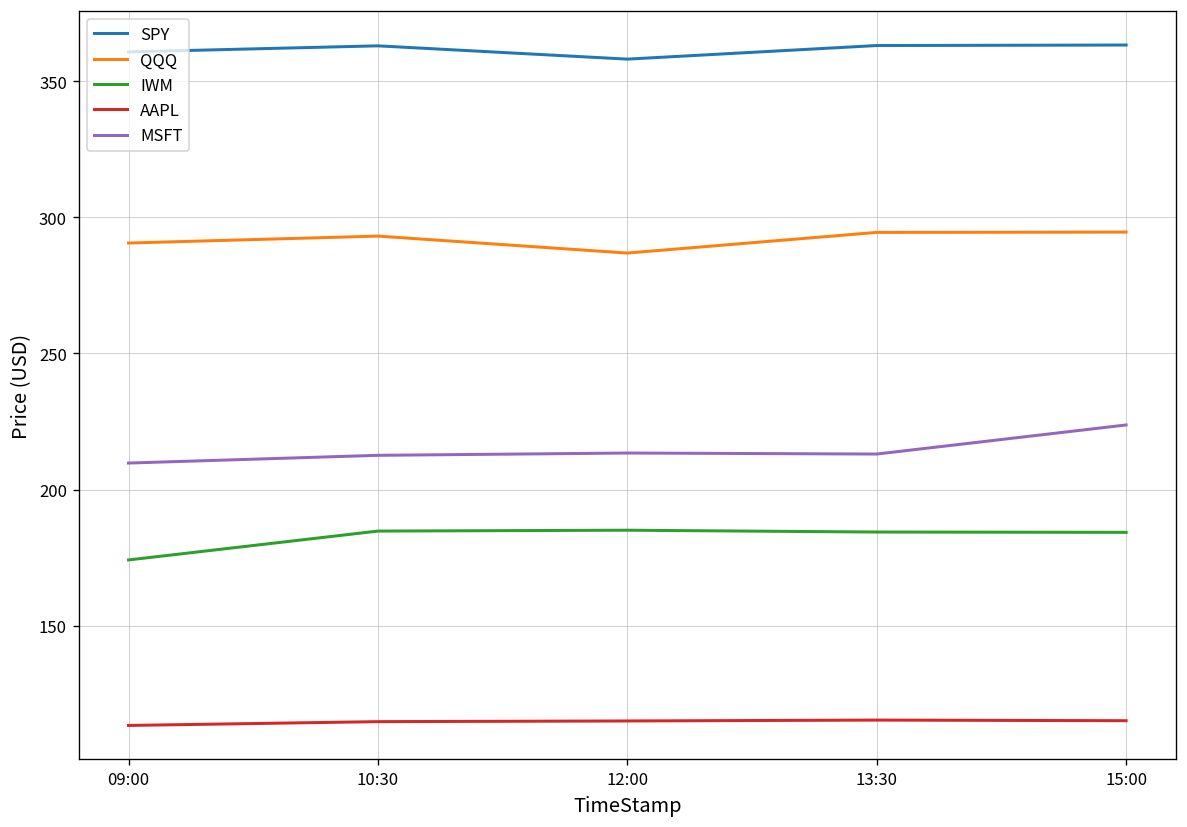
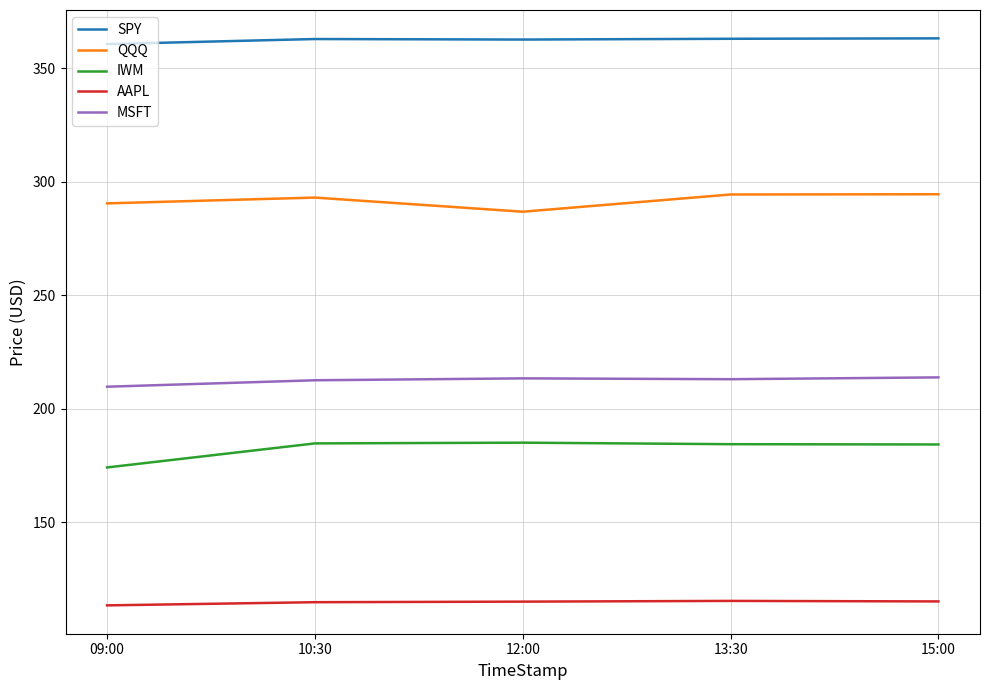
  {
    "SPY": {
      "10:30": 363,
-     "12:00": 358,
+     "12:00": 363,
      "13:30": 363,
      "15:00": 363
    },
    "QQQ": {
      "09:00": 291,
      "10:30": 293,
      "12:00": 287,
      "13:30": 294,
      "15:00": 295
    },
    "IWM": {
      "09:00": 174,
      "10:30": 185,
      "12:00": 185,
      "13:30": 184,
      "15:00": 184
    },
    "AAPL": {
      "09:00": 113,
      "10:30": 115,
      "12:00": 115,
      "13:30": 115,
      "15:00": 115
    },
    "MSFT": {
      "09:00": 210,
      "10:30": 213,
      "12:00": 213,
      "13:30": 213,
-     "15:00": 224
+     "15:00": 214
    }
  }
